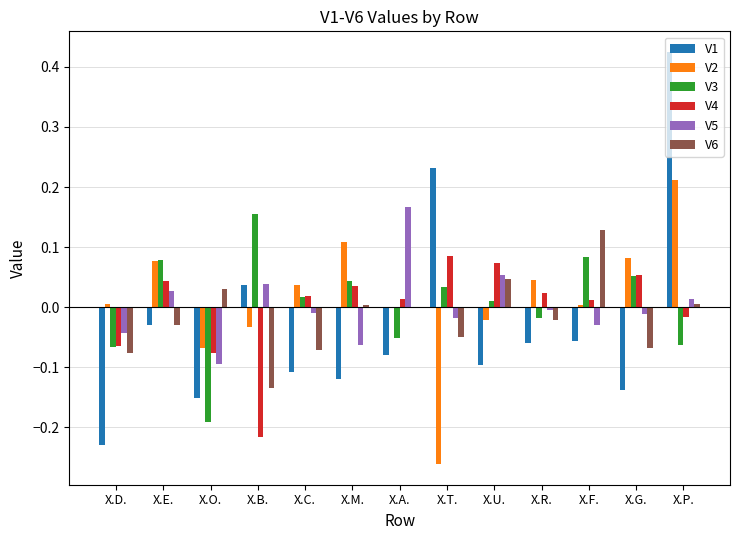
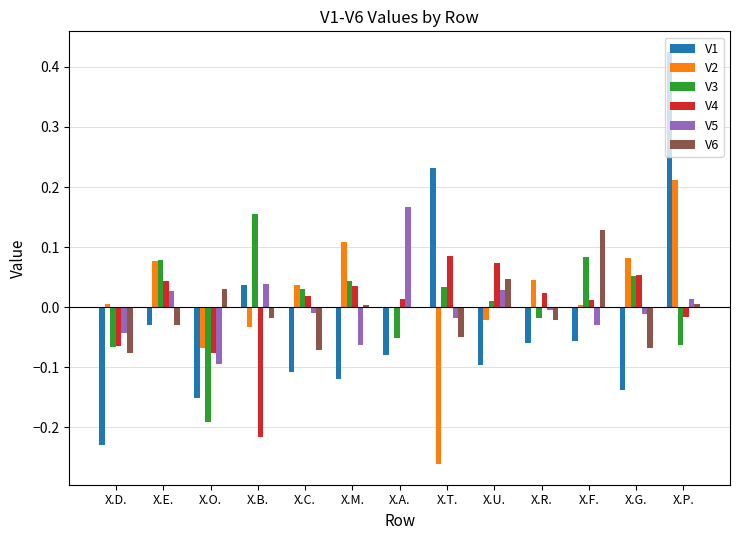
  {
    "V1": {
      "X.D.": -0.23,
      "X.E.": -0.03,
      "X.O.": -0.15,
      "X.B.": 0.04,
      "X.C.": -0.11,
      "X.M.": -0.12,
      "X.A.": -0.08,
      "X.T.": 0.23,
      "X.U.": -0.10,
      "X.R.": -0.06,
      "X.F.": -0.06,
      "X.G.": -0.14
    },
    "V2": {
      "X.D.": 0.01,
      "X.E.": 0.08,
      "X.O.": -0.07,
      "X.B.": -0.03,
      "X.C.": 0.04,
      "X.M.": 0.11,
      "X.T.": -0.26,
      "X.U.": -0.02,
      "X.R.": 0.05,
      "X.G.": 0.08,
      "X.P.": 0.21
    },
    "V3": {
      "X.D.": -0.07,
      "X.E.": 0.08,
      "X.O.": -0.19,
      "X.B.": 0.15,
-     "X.C.": 0.02,
+     "X.C.": 0.03,
      "X.M.": 0.04,
      "X.A.": -0.05,
      "X.T.": 0.03,
      "X.U.": 0.01,
      "X.R.": -0.02,
      "X.F.": 0.08,
      "X.G.": 0.05,
      "X.P.": -0.06
    },
    "V4": {
      "X.D.": -0.07,
      "X.E.": 0.04,
      "X.O.": -0.08,
      "X.B.": -0.22,
      "X.C.": 0.02,
      "X.M.": 0.03,
      "X.A.": 0.01,
      "X.T.": 0.09,
      "X.U.": 0.07,
      "X.R.": 0.02,
      "X.F.": 0.01,
      "X.G.": 0.05,
      "X.P.": -0.02
    },
    "V5": {
      "X.D.": -0.04,
      "X.E.": 0.03,
      "X.O.": -0.09,
      "X.B.": 0.04,
      "X.C.": -0.01,
      "X.M.": -0.06,
      "X.A.": 0.17,
      "X.T.": -0.02,
-     "X.U.": 0.05,
+     "X.U.": 0.03,
      "X.R.": 0.00,
      "X.F.": -0.03,
      "X.G.": -0.01,
      "X.P.": 0.01
    },
    "V6": {
      "X.D.": -0.08,
      "X.E.": -0.03,
      "X.O.": 0.03,
-     "X.B.": -0.14,
+     "X.B.": -0.02,
      "X.C.": -0.07,
      "X.T.": -0.05,
      "X.U.": 0.05,
      "X.R.": -0.02,
      "X.F.": 0.13,
      "X.G.": -0.07,
      "X.P.": 0.00
    }
  }
